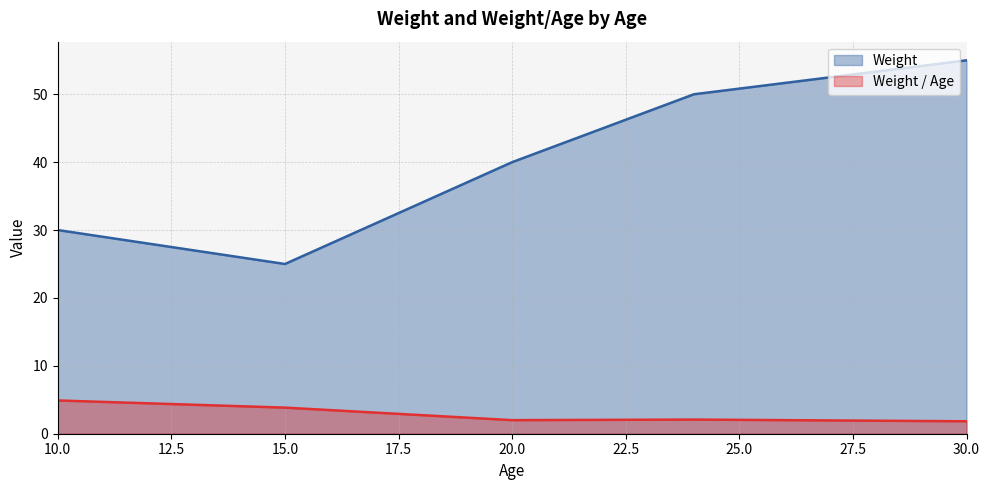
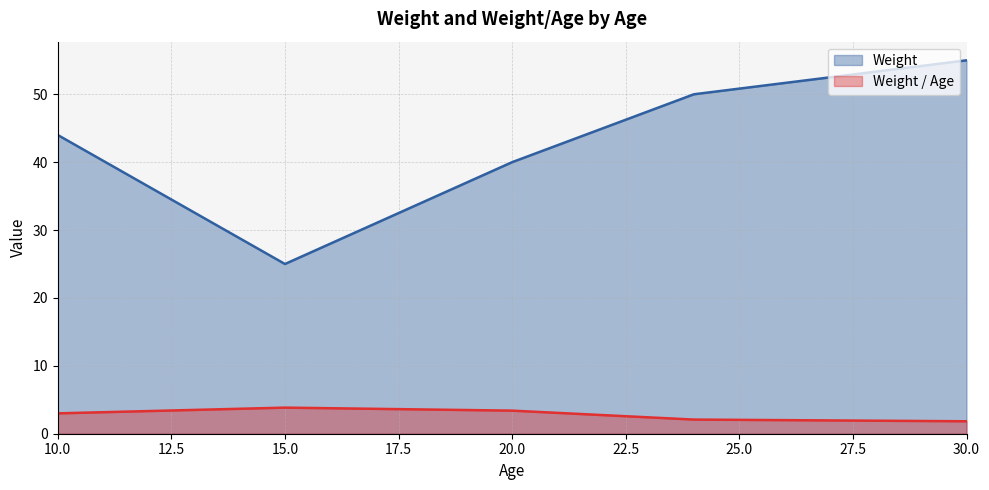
  {
    "Weight": {
-     "10.0": 30,
+     "10.0": 44,
      "15.0": 25,
      "20.0": 40,
      "30.0": 55
    },
    "Weight / Age": {
-     "10.0": 5,
+     "10.0": 3,
      "15.0": 4,
-     "20.0": 2,
+     "20.0": 3,
      "30.0": 2
    }
  }
